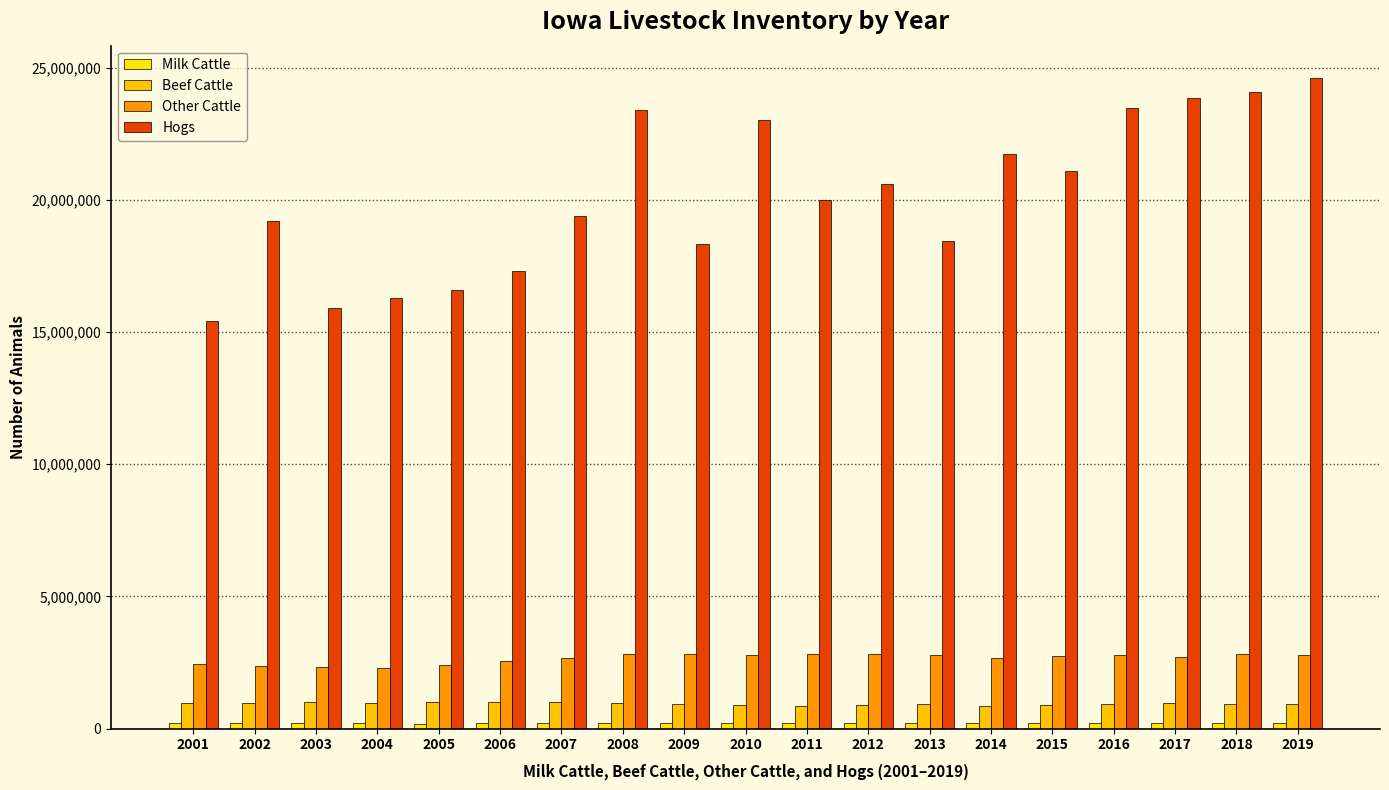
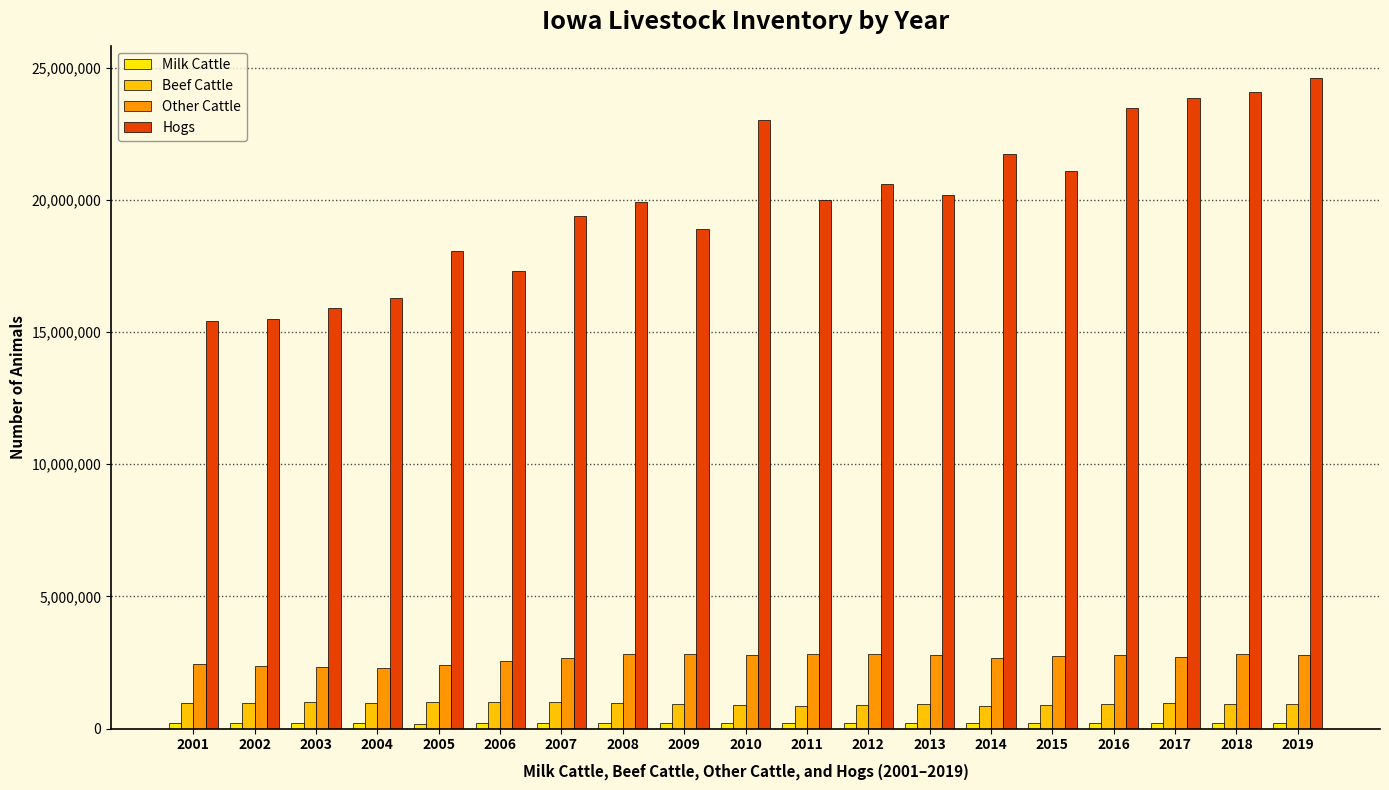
  {
    "Hogs": {
      "2001": "15,400,000",
-     "2002": "19,200,000",
+     "2002": "15,500,000",
      "2003": "15,900,000",
      "2004": "16,300,000",
-     "2005": "16,600,000",
+     "2005": "18,100,000",
      "2006": "17,300,000",
      "2007": "19,400,000",
-     "2008": "23,400,000",
-     "2009": "18,300,000",
+     "2008": "19,900,000",
+     "2009": "18,900,000",
      "2010": "23,000,000",
      "2011": "20,000,000",
      "2012": "20,600,000",
-     "2013": "18,400,000",
+     "2013": "20,200,000",
      "2014": "21,700,000",
      "2015": "21,100,000",
      "2016": "23,500,000",
      "2017": "23,800,000",
      "2018": "24,100,000",
      "2019": "24,600,000"
    }
  }
